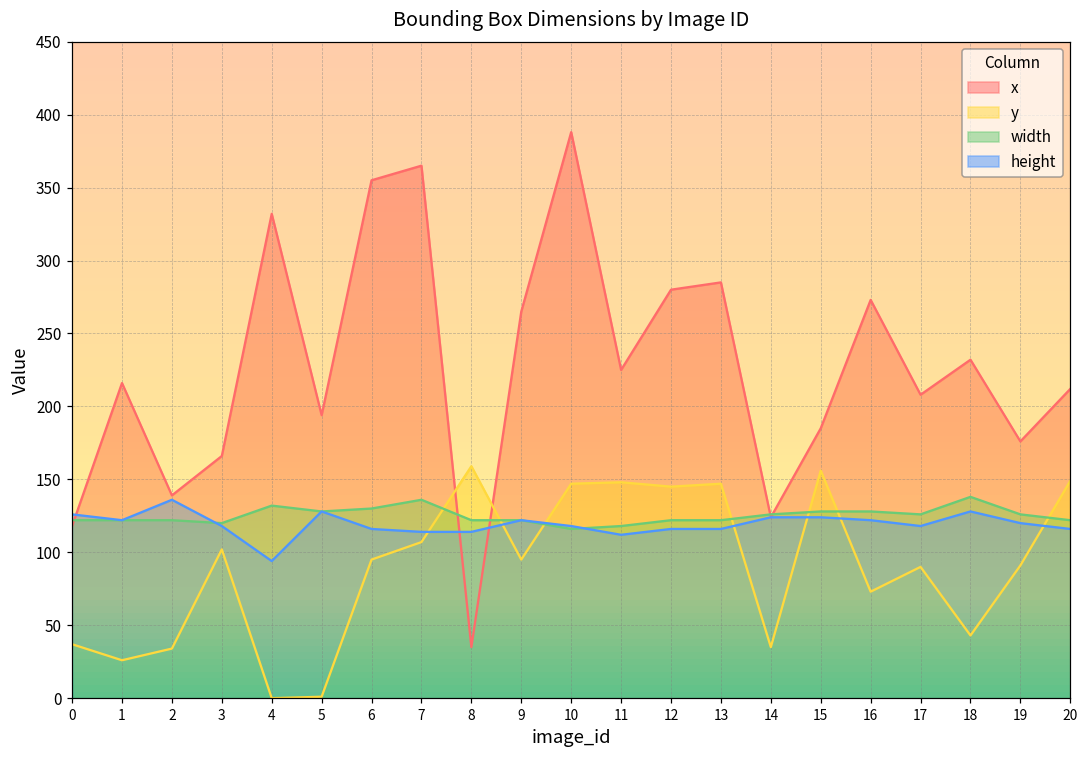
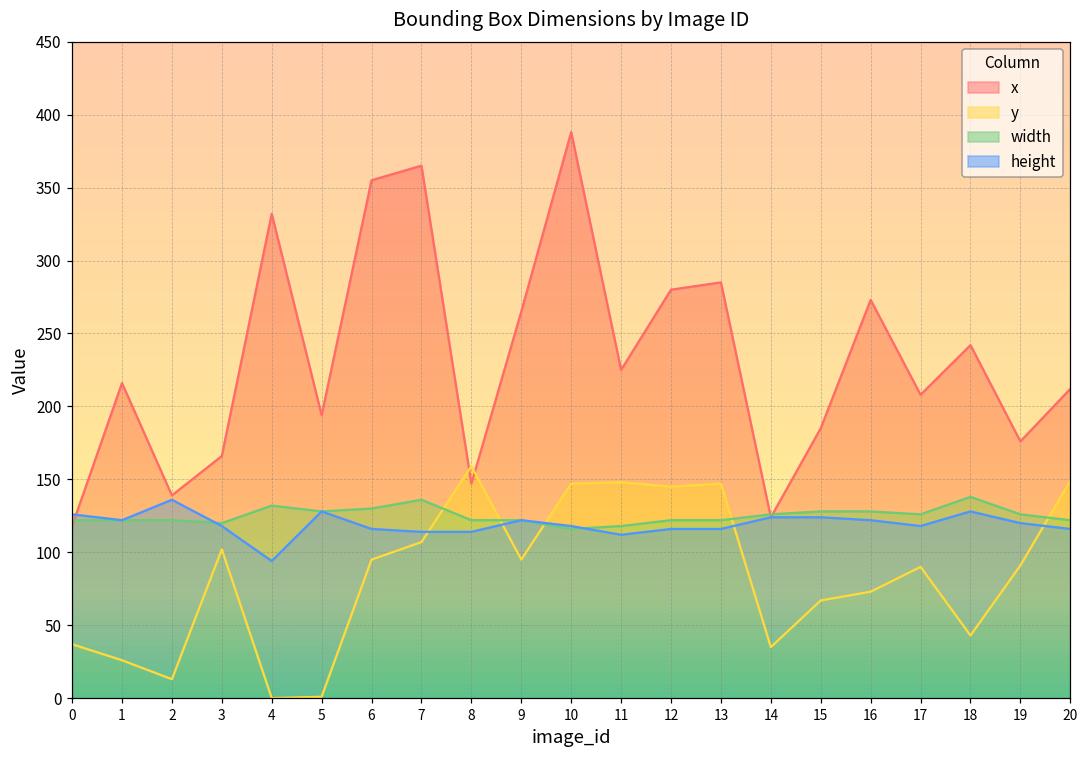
  {
    "x": {
      "0": 118,
      "1": 216,
      "2": 139,
      "3": 166,
      "4": 332,
      "5": 194,
      "6": 355,
      "7": 365,
-     "8": 35,
+     "8": 147,
      "9": 265,
      "10": 388,
      "11": 225,
      "12": 280,
      "13": 285,
      "15": 185,
      "16": 273,
      "17": 208,
-     "18": 232,
+     "18": 242,
      "19": 176,
      "20": 212
    },
    "y": {
      "0": 37,
      "1": 26,
-     "2": 34,
+     "2": 13,
      "3": 102,
      "4": 0,
      "5": 1,
      "6": 95,
      "7": 107,
      "8": 159,
      "9": 95,
      "10": 147,
      "11": 148,
      "12": 145,
      "13": 147,
      "14": 35,
-     "15": 156,
+     "15": 67,
      "16": 73,
      "17": 90,
      "18": 43,
      "19": 91,
      "20": 149
    },
    "width": {
      "0": 122,
      "2": 122,
      "3": 120,
      "4": 132,
      "6": 130,
      "7": 136,
      "8": 122,
      "10": 116,
      "11": 118,
      "12": 122,
      "13": 122,
      "14": 126,
      "15": 128,
      "16": 128,
      "17": 126,
      "18": 138,
      "19": 126,
      "20": 122
    },
    "height": {
      "0": 126,
      "2": 136,
      "3": 118,
      "4": 94,
      "6": 116,
      "7": 114,
      "8": 114,
      "10": 118,
      "11": 112,
      "12": 116,
      "13": 116,
      "15": 124,
      "16": 122,
      "17": 118,
      "18": 128,
      "19": 120,
      "20": 116
    }
  }
